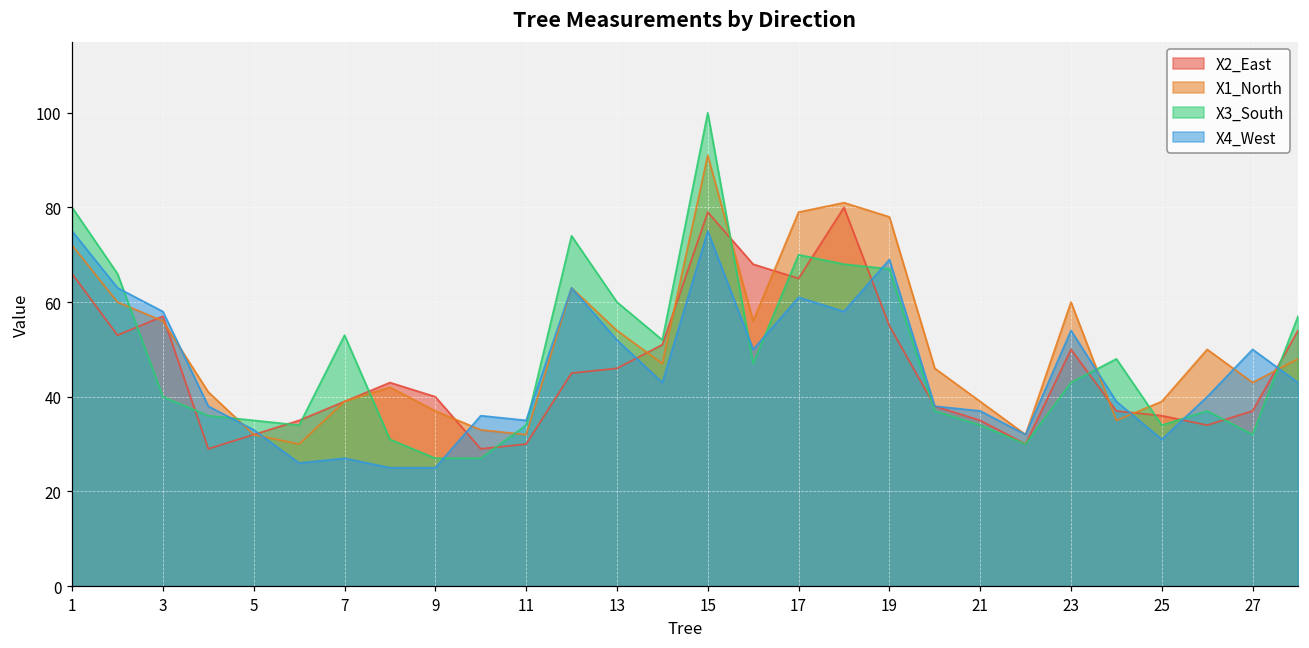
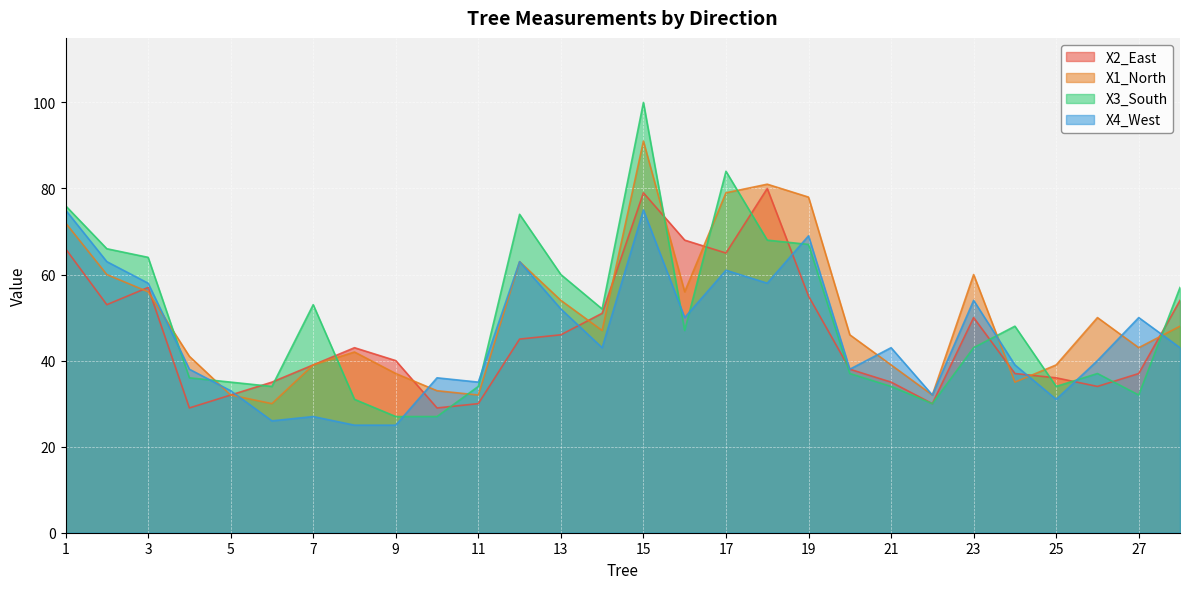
  {
    "X3_South": {
-     "1": 80,
-     "3": 40,
+     "1": 76,
+     "3": 64,
      "5": 35,
      "7": 53,
      "9": 27,
      "11": 34,
      "13": 60,
      "15": 100,
-     "17": 70,
+     "17": 84,
      "19": 67,
      "21": 34,
      "23": 43,
      "25": 34,
      "27": 32
    },
    "X4_West": {
      "1": 75,
      "3": 58,
      "5": 33,
      "7": 27,
      "9": 25,
      "11": 35,
      "13": 52,
      "15": 75,
      "17": 61,
      "19": 69,
-     "21": 37,
+     "21": 43,
      "23": 54,
      "25": 31,
      "27": 50
    }
  }
